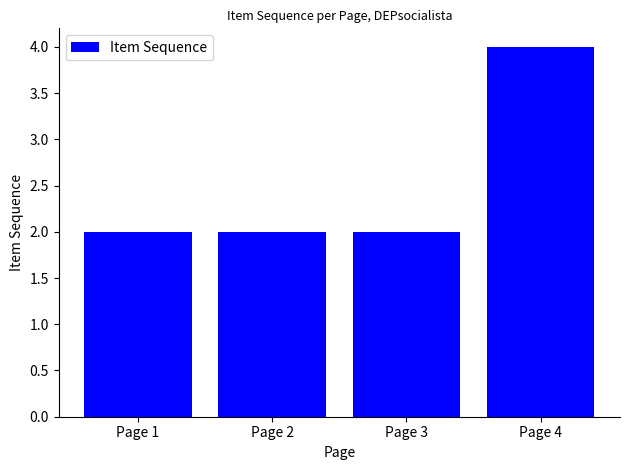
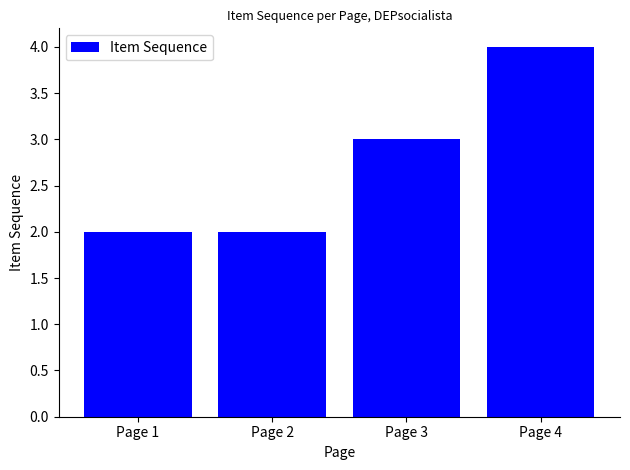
  {
    "Page 1": 2,
    "Page 2": 2,
-   "Page 3": 2,
+   "Page 3": 3,
    "Page 4": 4
  }
